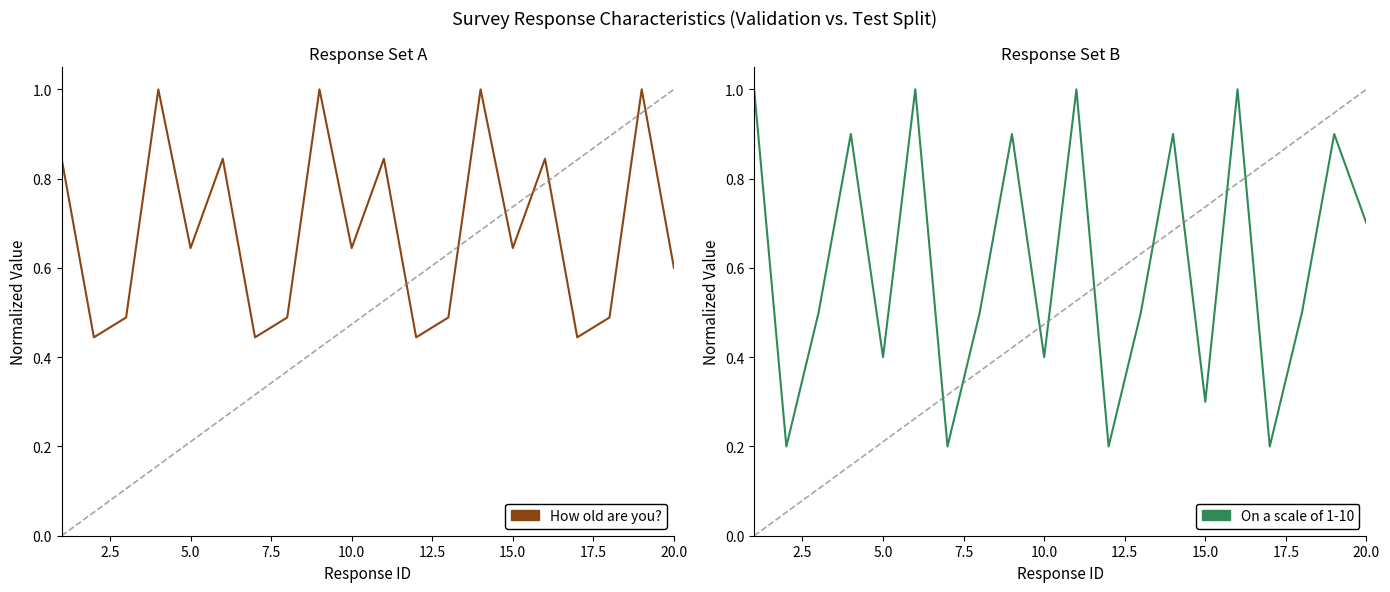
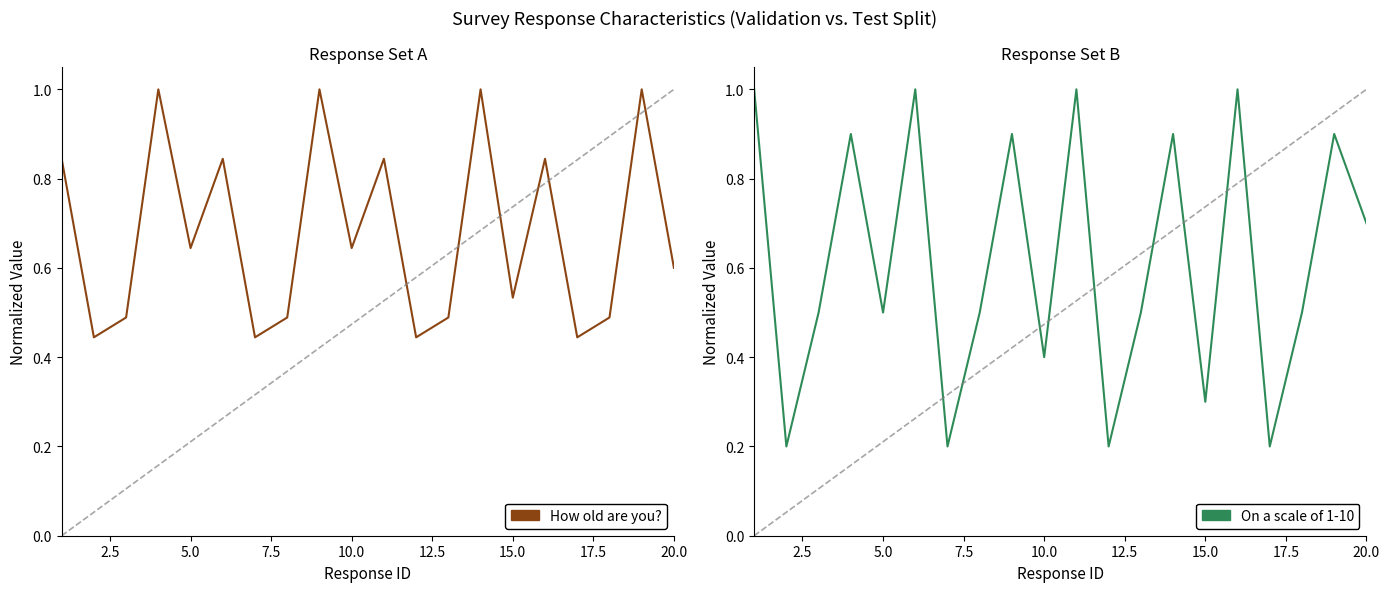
  {
    "Response Set A": {
      "How old are you?": {
        "5.0": 0.64,
        "10.0": 0.64,
-       "15.0": 0.64,
+       "15.0": 0.53,
        "20.0": 0.60
      }
    },
    "Response Set B": {
      "On a scale of 1-10": {
-       "5.0": 0.40,
+       "5.0": 0.50,
        "10.0": 0.40,
        "15.0": 0.30,
        "20.0": 0.70
      }
    }
  }
